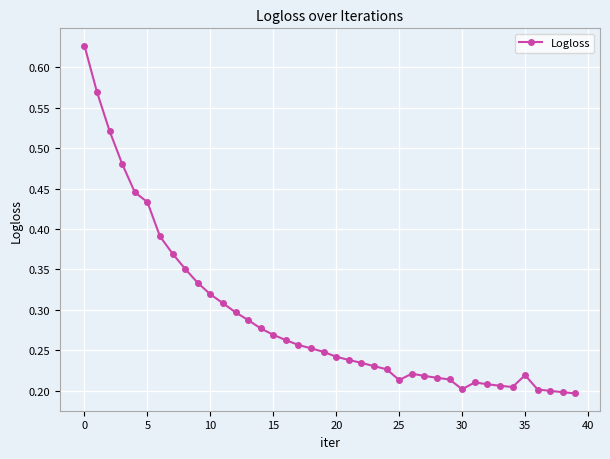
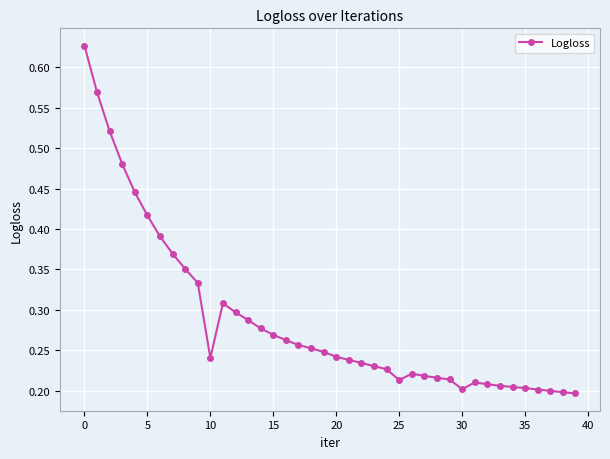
  {
    "0": 0.63,
-   "5": 0.43,
-   "10": 0.32,
+   "5": 0.42,
+   "10": 0.24,
    "15": 0.27,
    "20": 0.24,
    "25": 0.21,
    "30": 0.20,
-   "35": 0.22
+   "35": 0.20
  }
